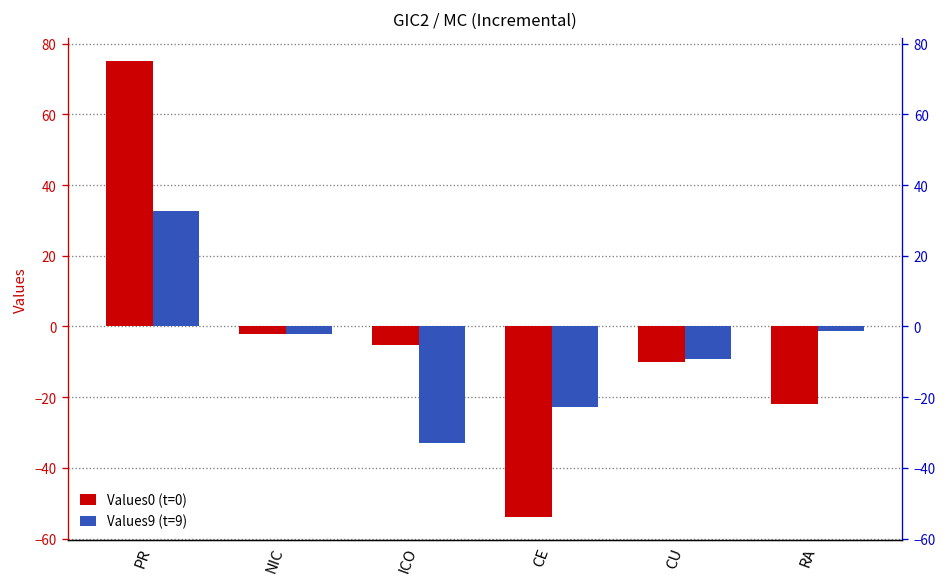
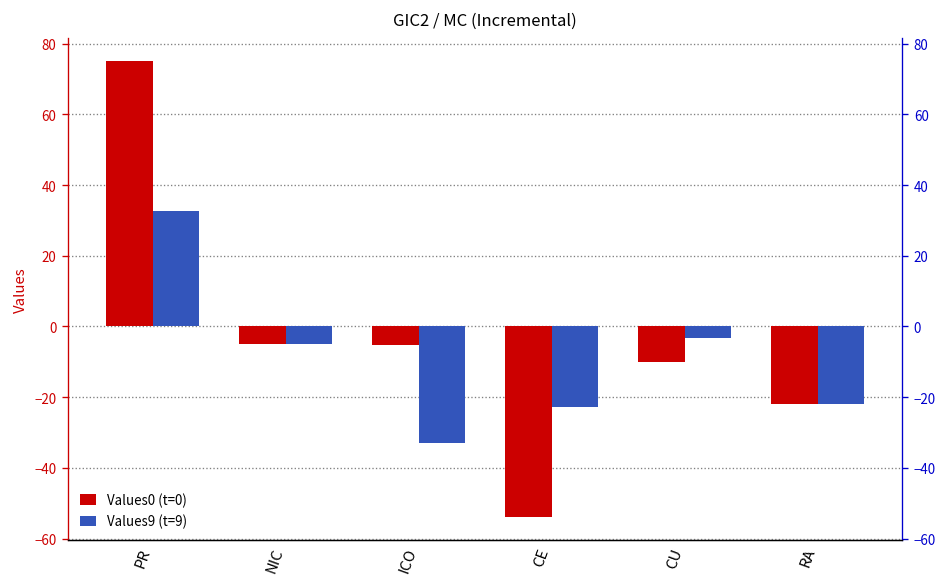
  {
    "Values0 (t=0)": {
      "PR": 75,
-     "NIC": -2,
+     "NIC": -5,
      "ICO": -5,
      "CE": -54,
      "CU": -10,
      "RA": -22
    },
    "Values9 (t=9)": {
      "PR": 33,
-     "NIC": -2,
+     "NIC": -5,
      "ICO": -33,
      "CE": -23,
-     "CU": -9,
-     "RA": -1
+     "CU": -3,
+     "RA": -22
    }
  }
